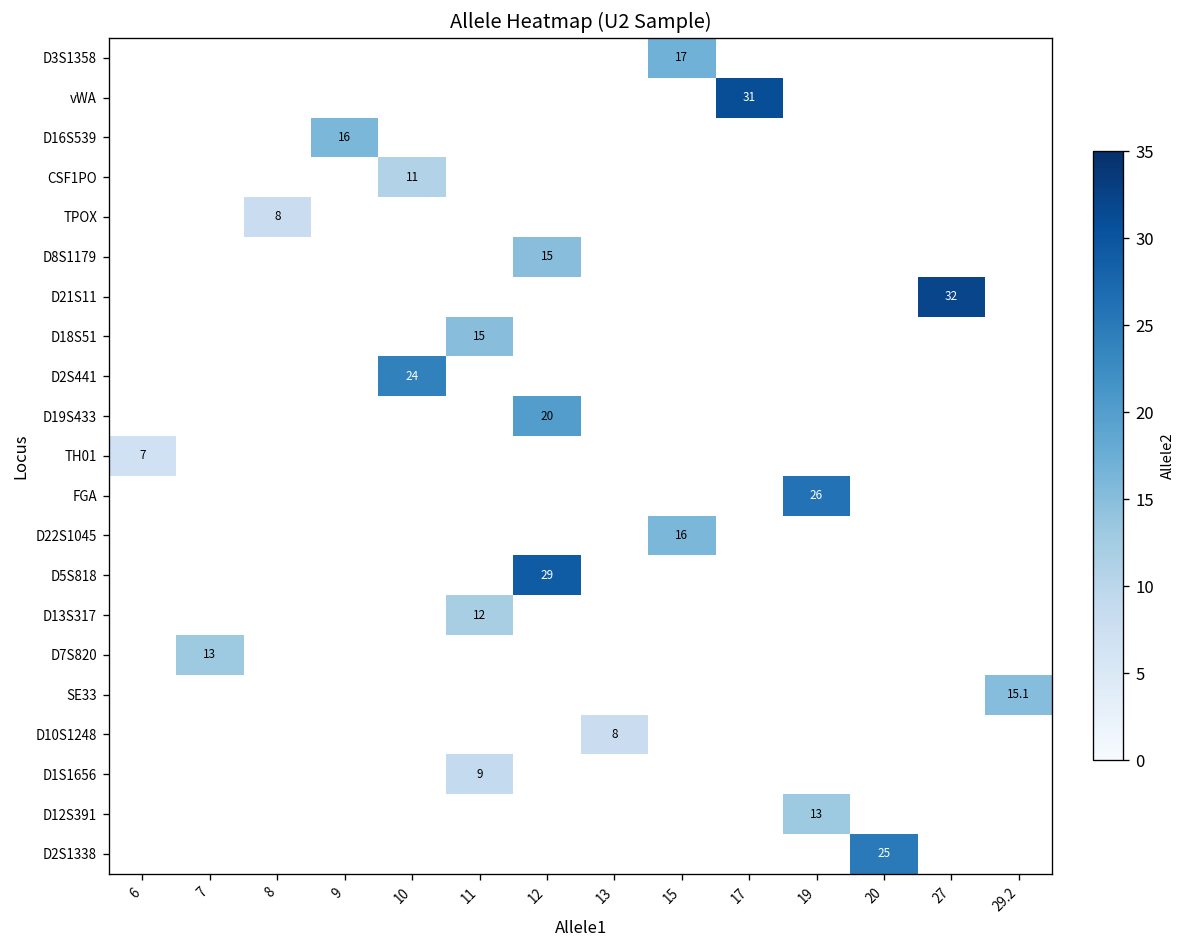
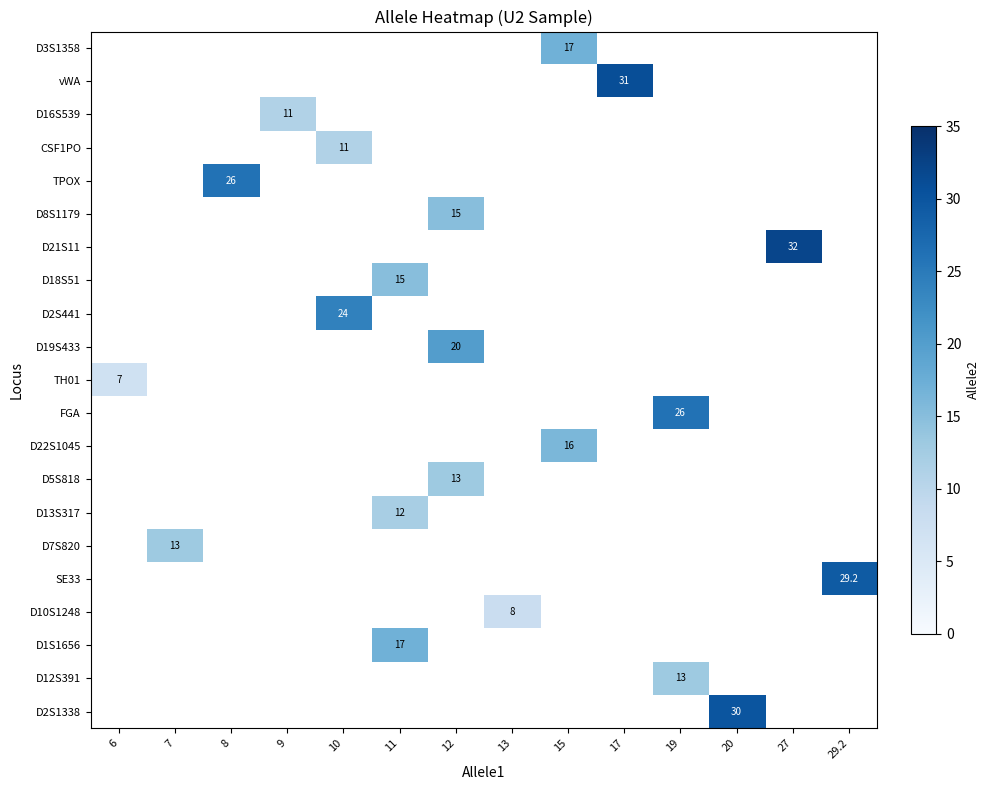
  {
    "D3S1358": {
      "15": 17
    },
    "vWA": {
      "17": 31
    },
    "D16S539": {
-     "9": 16
+     "9": 11
    },
    "CSF1PO": {
      "10": 11
    },
    "TPOX": {
-     "8": 8
+     "8": 26
    },
    "D8S1179": {
      "12": 15
    },
    "D21S11": {
      "27": 32
    },
    "D18S51": {
      "11": 15
    },
    "D2S441": {
      "10": 24
    },
    "D19S433": {
      "12": 20
    },
    "TH01": {
      "6": 7
    },
    "FGA": {
      "19": 26
    },
    "D22S1045": {
      "15": 16
    },
    "D5S818": {
-     "12": 29
+     "12": 13
    },
    "D13S317": {
      "11": 12
    },
    "D7S820": {
      "7": 13
    },
    "SE33": {
-     "29.2": 15.1
+     "29.2": 29.2
    },
    "D10S1248": {
      "13": 8
    },
    "D1S1656": {
-     "11": 9
+     "11": 17
    },
    "D12S391": {
      "19": 13
    },
    "D2S1338": {
-     "20": 25
+     "20": 30
    }
  }
